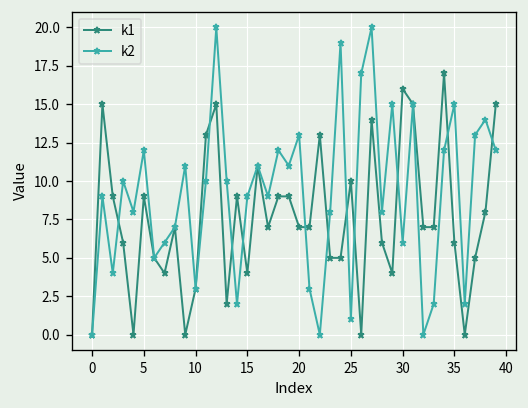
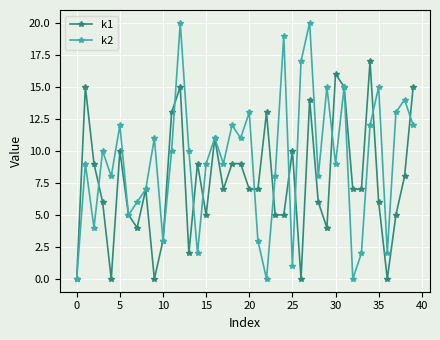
  {
    "k1": {
-     "5": 9,
-     "15": 4,
+     "5": 10,
+     "15": 5,
      "20": 7,
      "25": 10,
      "30": 16,
      "35": 6
    },
    "k2": {
      "5": 12,
      "15": 9,
      "20": 13,
      "25": 1,
-     "30": 6,
+     "30": 9,
      "35": 15
    }
  }
